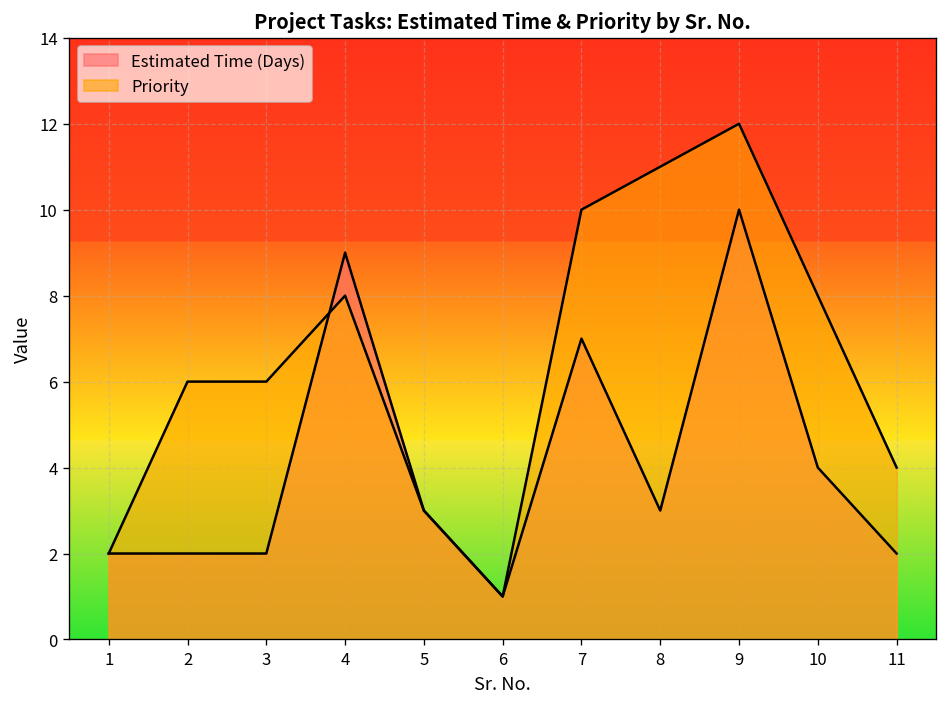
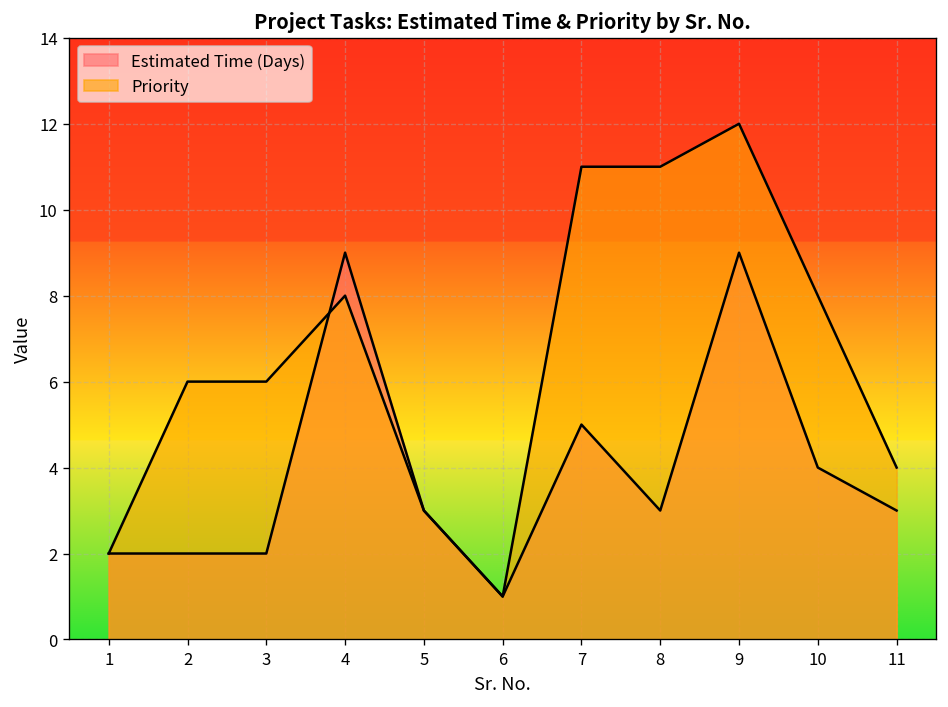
  {
    "Estimated Time (Days)": {
      "2": 2,
      "3": 2,
      "4": 9,
-     "7": 7,
+     "7": 5,
      "8": 3,
-     "9": 10,
+     "9": 9,
      "10": 4,
-     "11": 2
+     "11": 3
    },
    "Priority": {
      "2": 6,
      "3": 6,
      "4": 8,
-     "7": 10,
+     "7": 11,
      "8": 11,
      "9": 12,
      "10": 8,
      "11": 4
    }
  }
